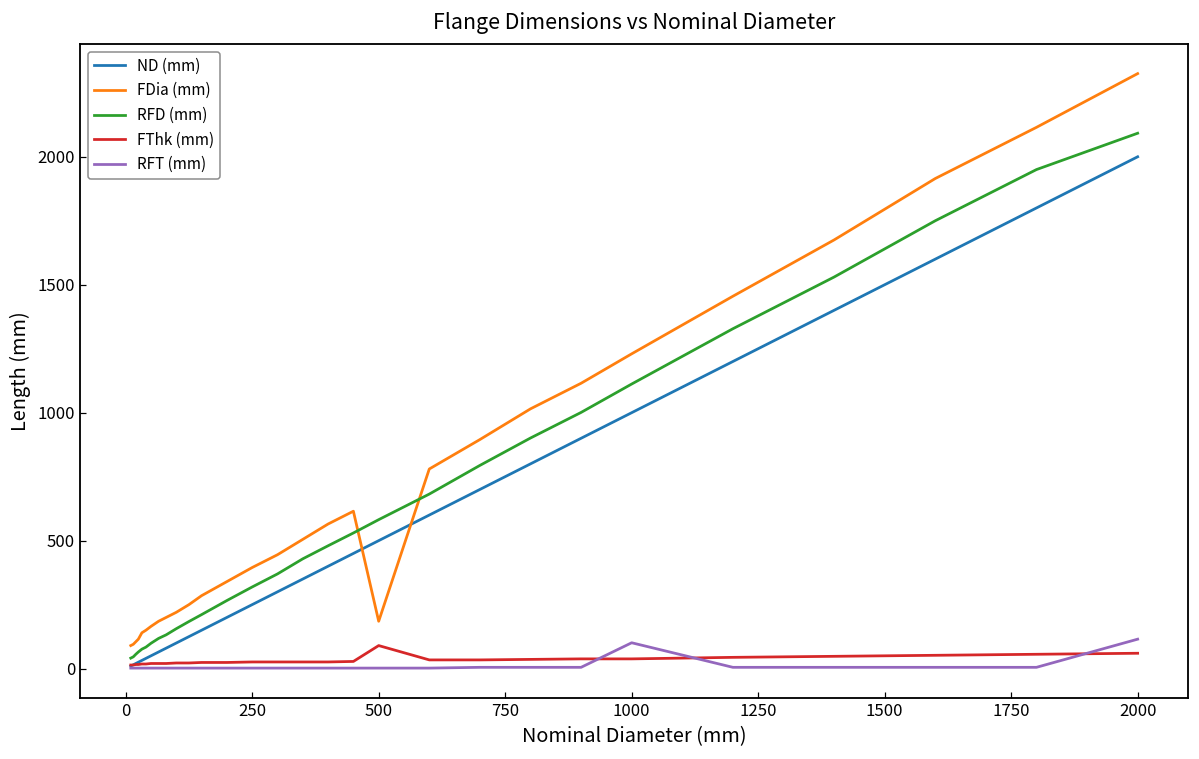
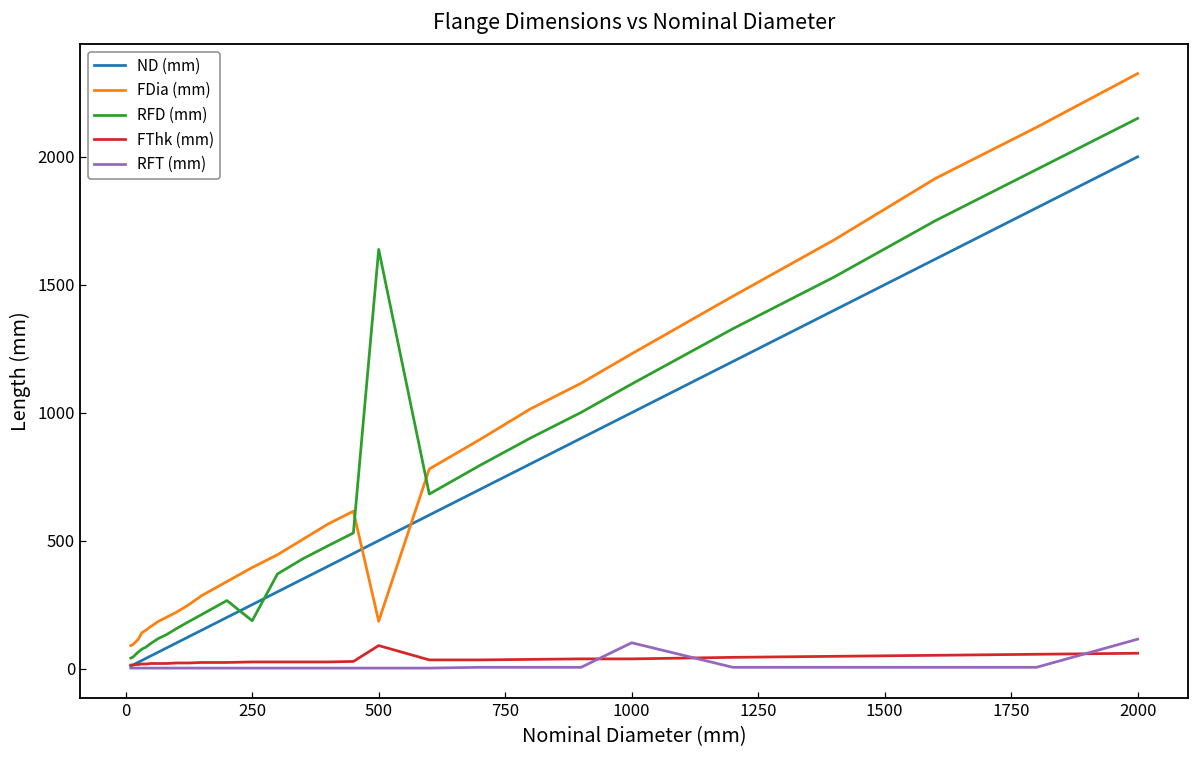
  {
    "ND (mm)": {
      "250": 250,
      "500": 500,
      "1000": 1000,
      "2000": 2000
    },
    "FDia (mm)": {
      "250": 400,
      "500": 190,
      "1000": 1230,
      "2000": 2330
    },
    "RFD (mm)": {
-     "250": 320,
-     "500": 580,
+     "250": 190,
+     "500": 1640,
      "1000": 1110,
-     "2000": 2090
+     "2000": 2150
    },
    "FThk (mm)": {
      "250": 30,
      "500": 90,
      "1000": 40,
      "2000": 60
    },
    "RFT (mm)": {
      "250": 0,
      "500": 0,
      "1000": 100,
      "2000": 120
    }
  }
